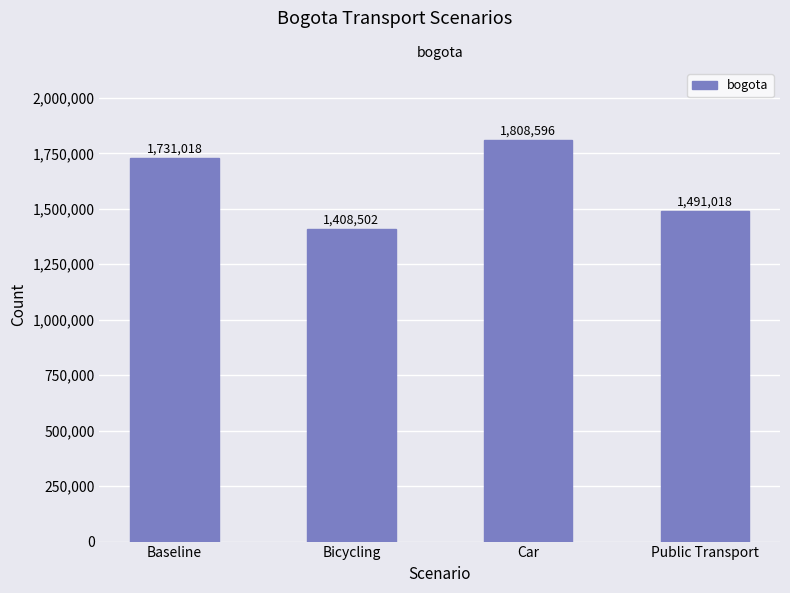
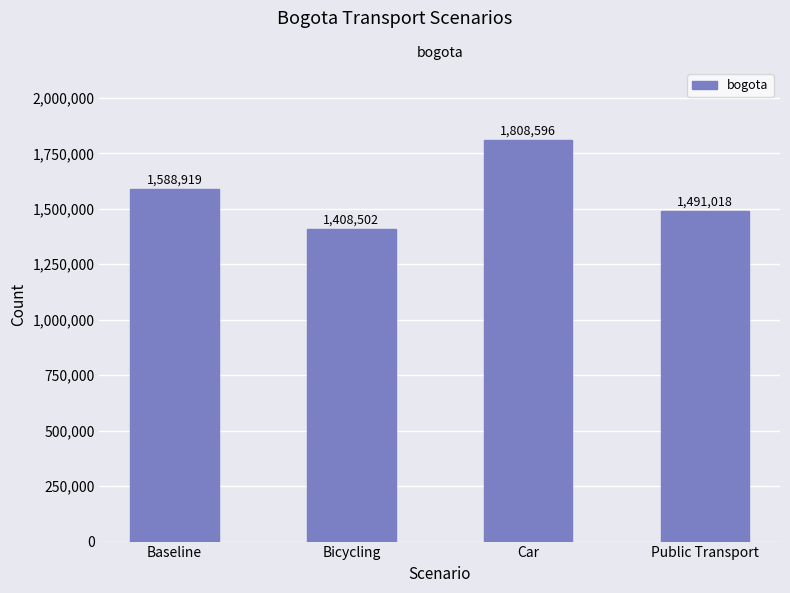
  {
-   "Baseline": "1,731,018",
+   "Baseline": "1,588,919",
    "Bicycling": "1,408,502",
    "Car": "1,808,596",
    "Public Transport": "1,491,018"
  }
